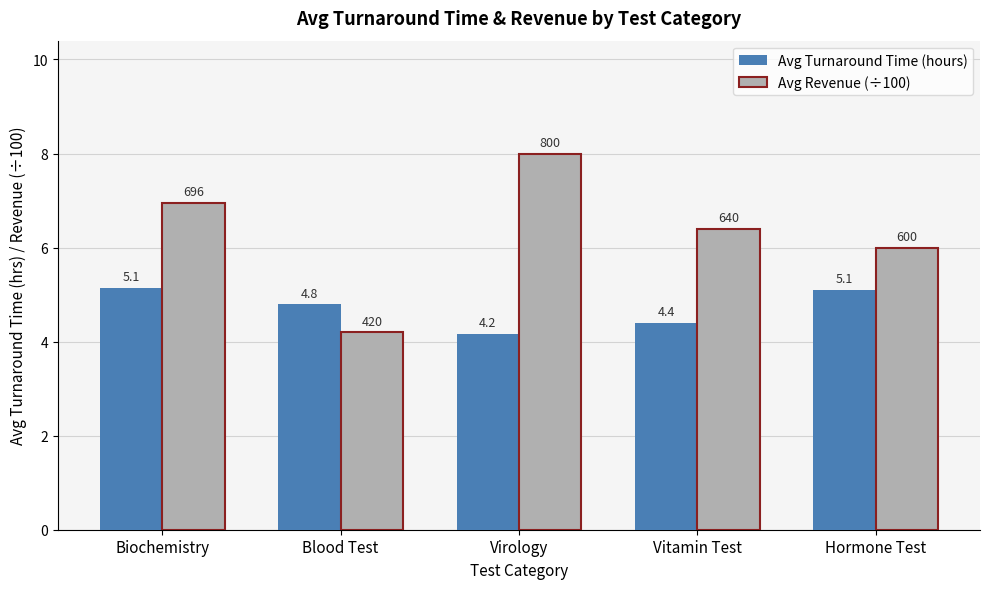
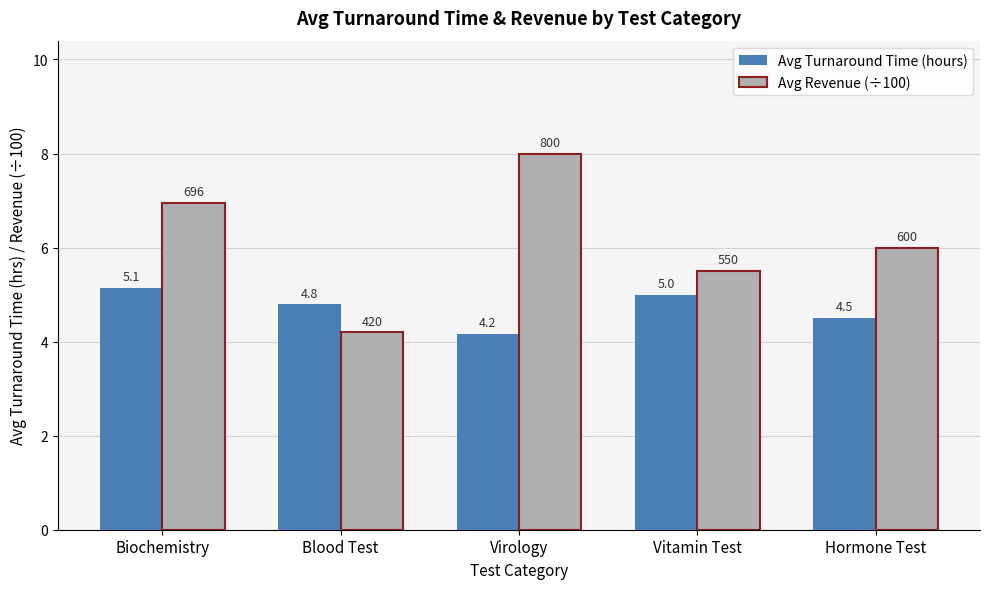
  {
    "Avg Turnaround Time (hours)": {
      "Biochemistry": 5.1,
      "Blood Test": 4.8,
      "Virology": 4.2,
-     "Vitamin Test": 4.4,
-     "Hormone Test": 5.1
+     "Vitamin Test": 5.0,
+     "Hormone Test": 4.5
    },
    "Avg Revenue (÷100)": {
-     "Vitamin Test": 640
+     "Vitamin Test": 550
    }
  }
